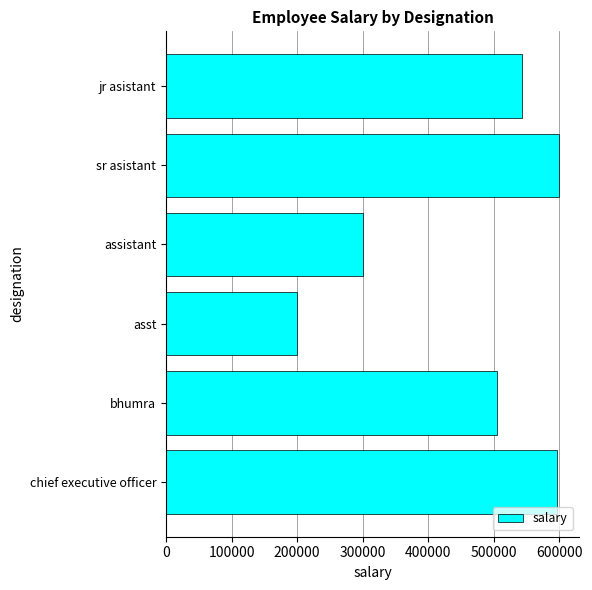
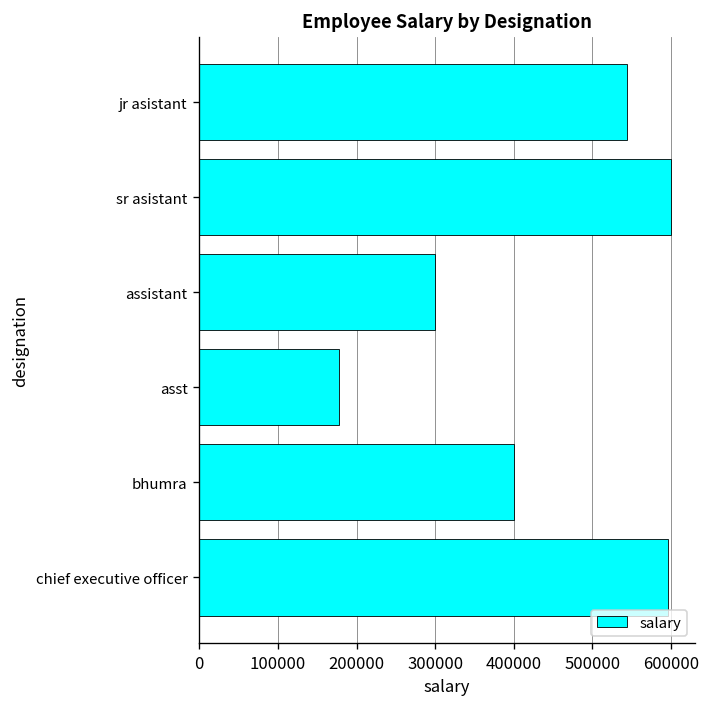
  {
    "jr asistant": 540000,
    "sr asistant": 600000,
    "assistant": 300000,
-   "asst": 200000,
-   "bhumra": 510000,
+   "asst": 180000,
+   "bhumra": 400000,
    "chief executive officer": 600000
  }
